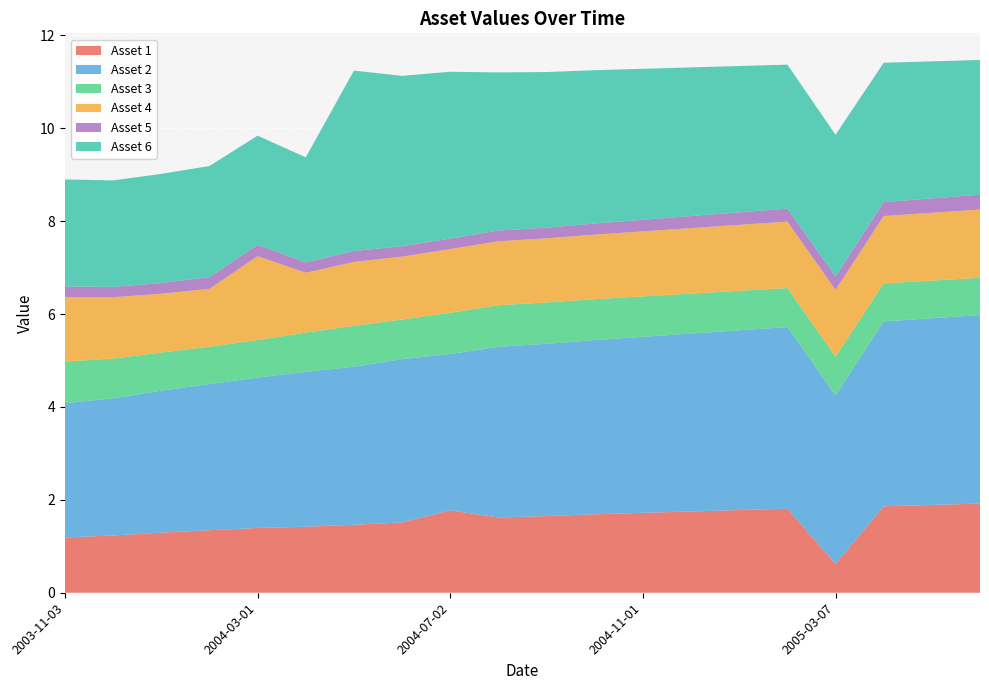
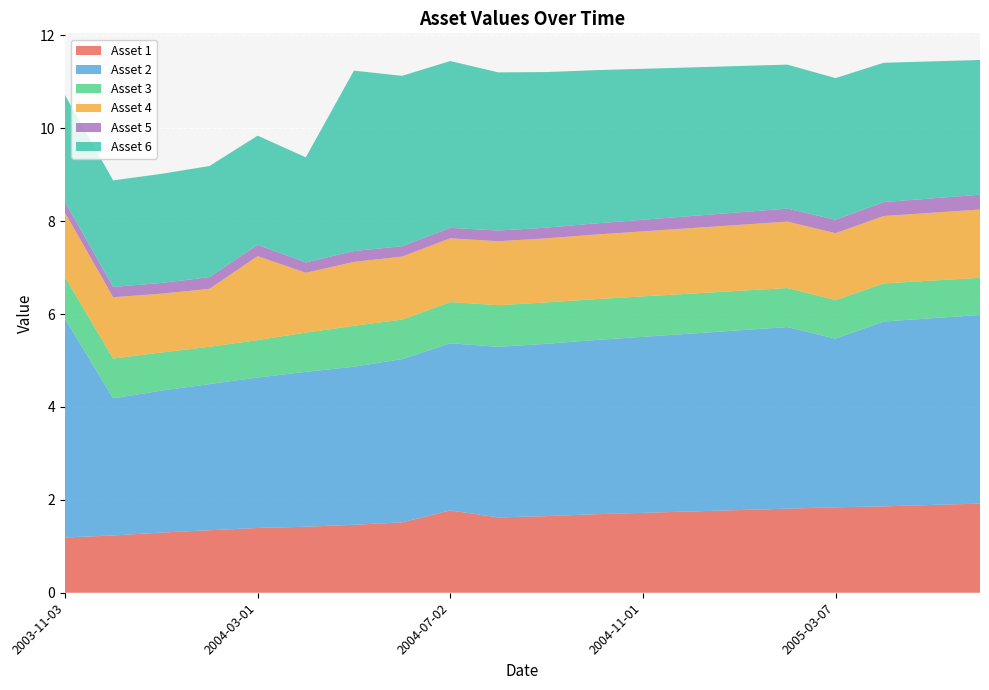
  {
    "Asset 1": {
      "2003-11-03": 1.2,
      "2004-03-01": 1.4,
      "2004-07-02": 1.8,
      "2004-11-01": 1.7,
-     "2005-03-07": 0.6
+     "2005-03-07": 1.8
    },
    "Asset 2": {
-     "2003-11-03": 2.9,
+     "2003-11-03": 4.7,
      "2004-03-01": 3.2,
-     "2004-07-02": 3.4,
+     "2004-07-02": 3.6,
      "2004-11-01": 3.8,
      "2005-03-07": 3.6
    },
    "Asset 4": {
      "2003-11-03": 1.4,
      "2004-03-01": 1.8,
      "2004-07-02": 1.4,
      "2004-11-01": 1.4,
      "2005-03-07": 1.4
    },
    "Asset 5": {
      "2003-11-03": 0.2,
      "2004-03-01": 0.2,
      "2004-07-02": 0.2,
      "2004-11-01": 0.3,
      "2005-03-07": 0.3
    }
  }
